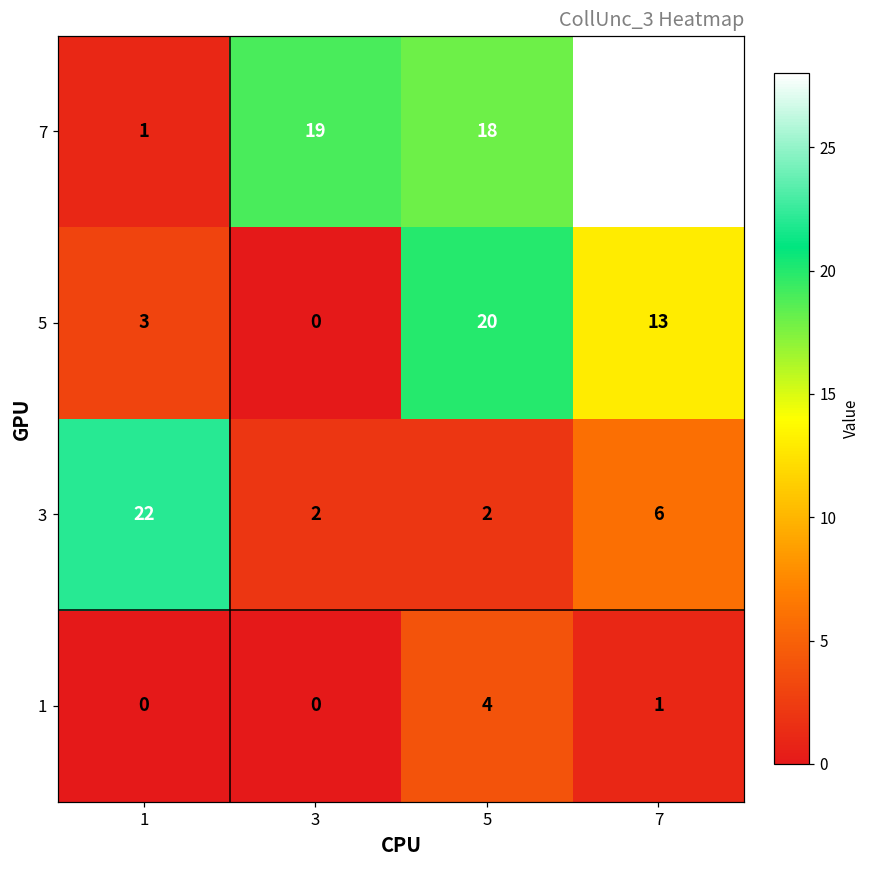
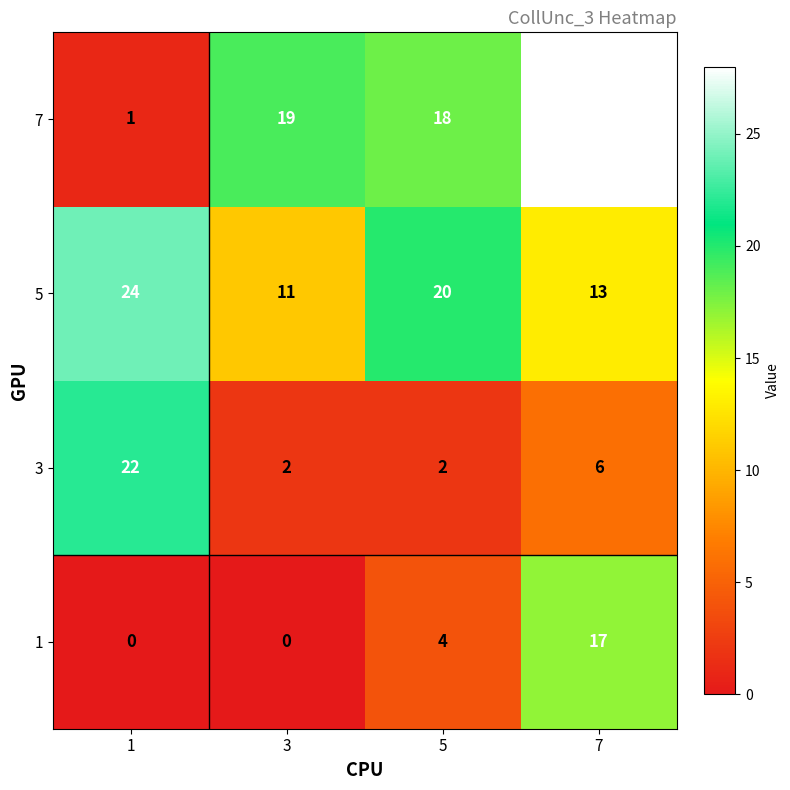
  {
    "7": {
      "1": 1,
      "3": 19,
      "5": 18
    },
    "5": {
-     "1": 3,
-     "3": 0,
+     "1": 24,
+     "3": 11,
      "5": 20,
      "7": 13
    },
    "3": {
      "1": 22,
      "3": 2,
      "5": 2,
      "7": 6
    },
    "1": {
      "1": 0,
      "3": 0,
      "5": 4,
-     "7": 1
+     "7": 17
    }
  }
